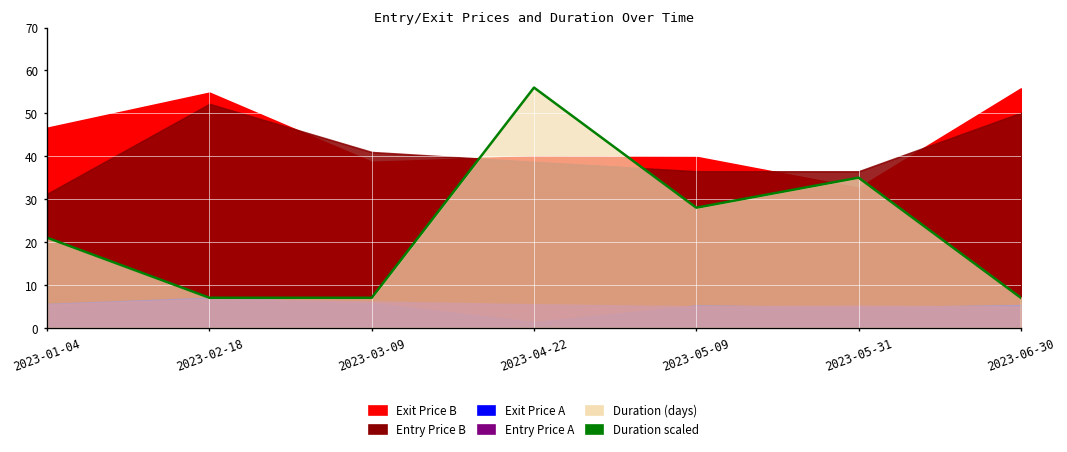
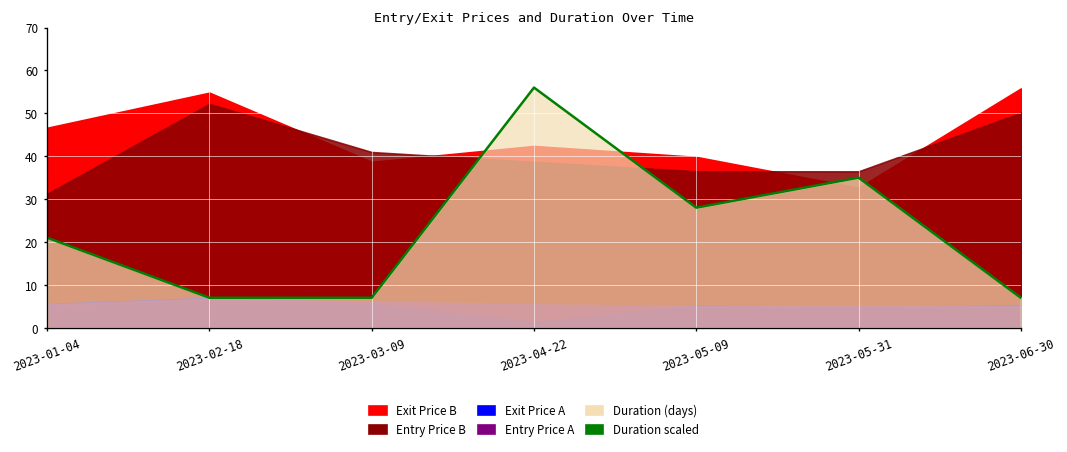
  {
    "Exit Price B": {
      "2023-01-04": 47,
      "2023-02-18": 55,
      "2023-03-09": 39,
-     "2023-04-22": 40,
+     "2023-04-22": 42,
      "2023-05-09": 40,
      "2023-05-31": 33,
      "2023-06-30": 56
    },
    "Entry Price B": {
      "2023-01-04": 31,
      "2023-02-18": 52,
      "2023-03-09": 41,
      "2023-04-22": 39,
      "2023-05-09": 36,
      "2023-05-31": 36,
      "2023-06-30": 50
    },
    "Exit Price A": {
      "2023-04-22": 1
    },
    "Entry Price A": {
      "2023-04-22": 5
    },
    "Duration (days)": {
      "2023-01-04": 21,
      "2023-03-09": 7,
      "2023-04-22": 56,
      "2023-05-09": 28,
      "2023-05-31": 35,
      "2023-06-30": 7
    }
  }
